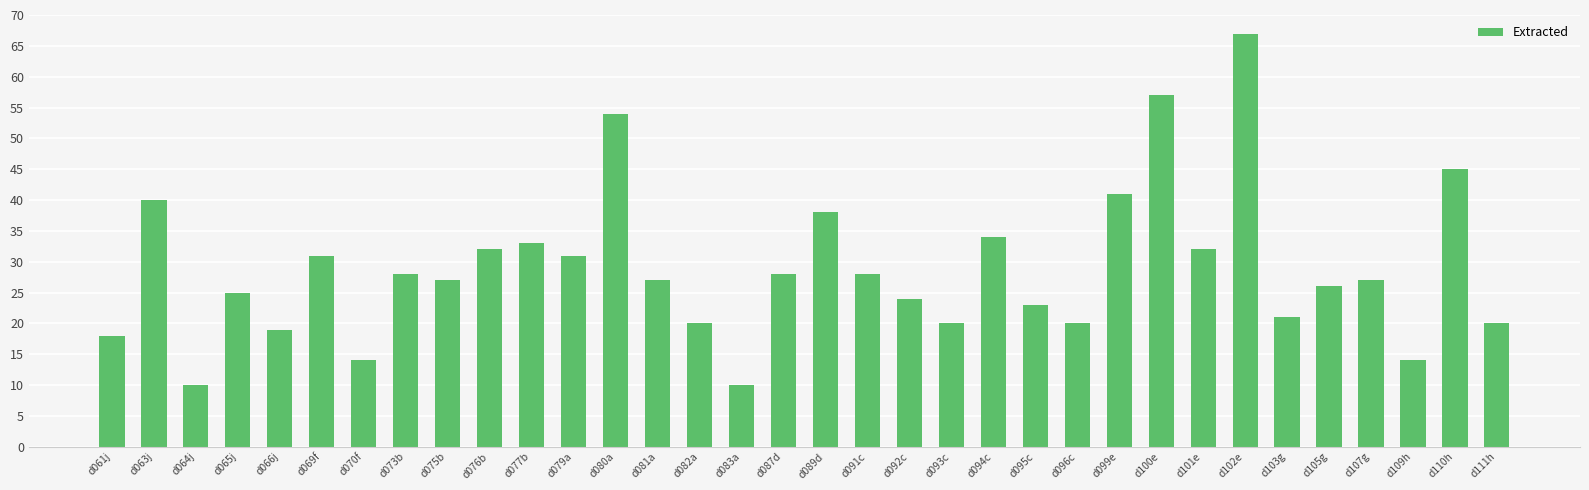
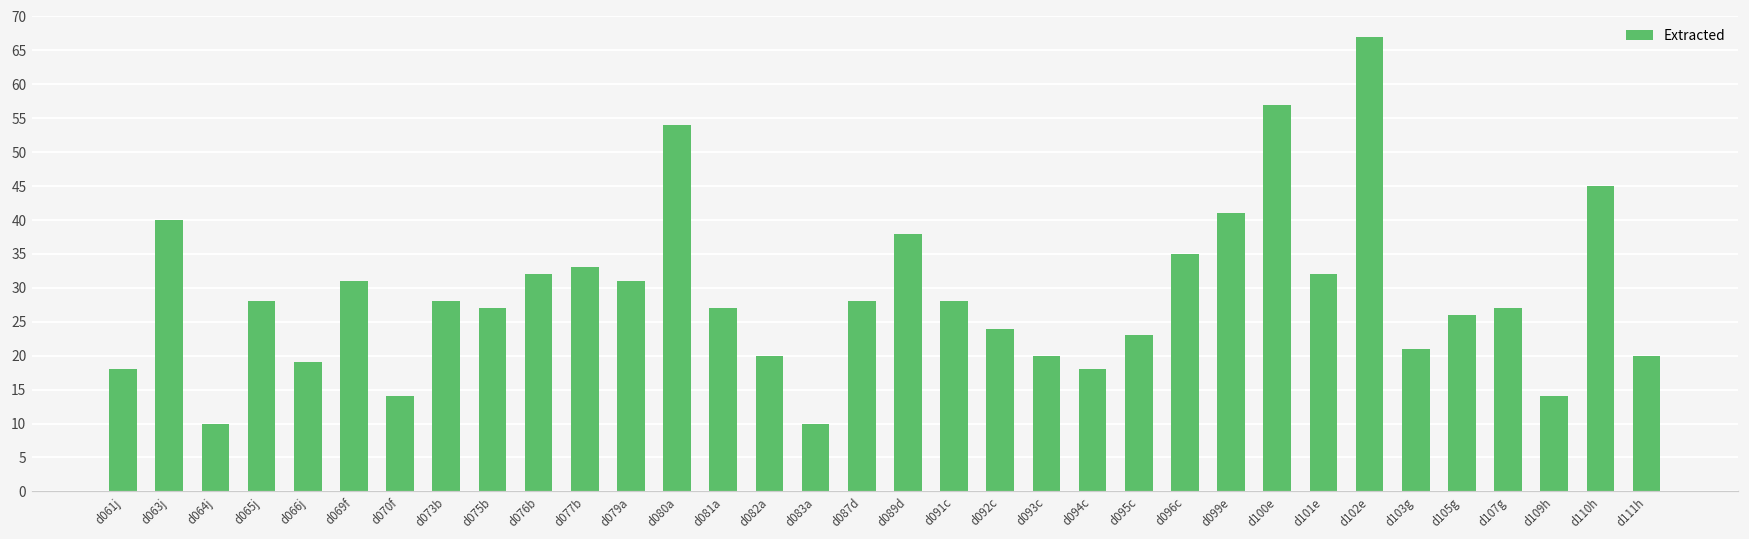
  {
    "d061j": 18,
    "d063j": 40,
    "d064j": 10,
-   "d065j": 25,
+   "d065j": 28,
    "d066j": 19,
    "d069f": 31,
    "d070f": 14,
    "d073b": 28,
    "d075b": 27,
    "d076b": 32,
    "d077b": 33,
    "d079a": 31,
    "d080a": 54,
    "d081a": 27,
    "d082a": 20,
    "d083a": 10,
    "d087d": 28,
    "d089d": 38,
    "d091c": 28,
    "d092c": 24,
    "d093c": 20,
-   "d094c": 34,
+   "d094c": 18,
    "d095c": 23,
-   "d096c": 20,
+   "d096c": 35,
    "d099e": 41,
    "d100e": 57,
    "d101e": 32,
    "d102e": 67,
    "d103g": 21,
    "d105g": 26,
    "d107g": 27,
    "d109h": 14,
    "d110h": 45,
    "d111h": 20
  }
